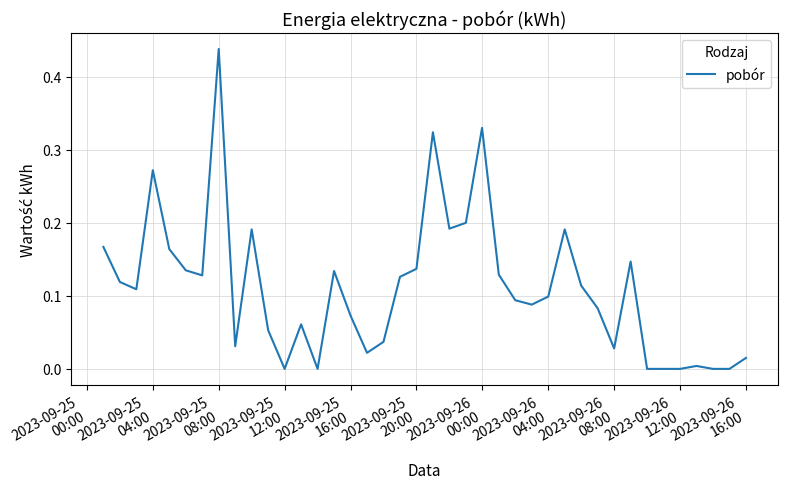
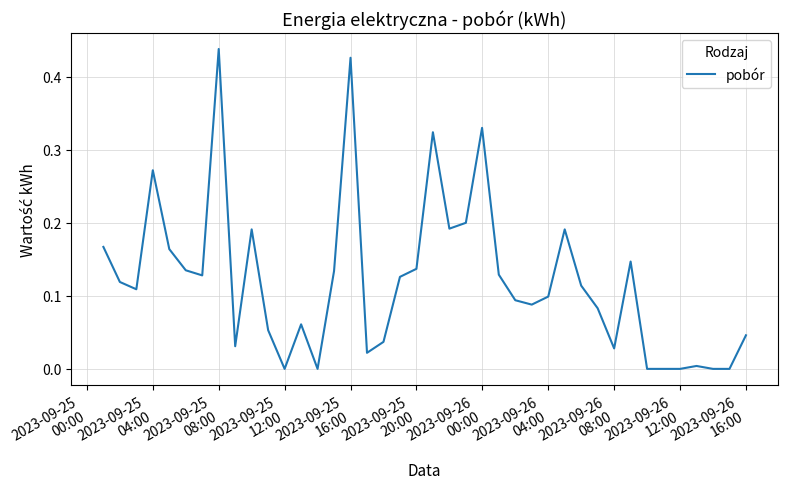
  {
    "2023-09-25 04:00": 0.27,
    "2023-09-25 08:00": 0.44,
    "2023-09-25 12:00": 0.00,
-   "2023-09-25 16:00": 0.07,
+   "2023-09-25 16:00": 0.43,
    "2023-09-25 20:00": 0.14,
    "2023-09-26 00:00": 0.33,
    "2023-09-26 04:00": 0.10,
    "2023-09-26 08:00": 0.03,
    "2023-09-26 12:00": 0.00,
-   "2023-09-26 16:00": 0.02
+   "2023-09-26 16:00": 0.05
  }
